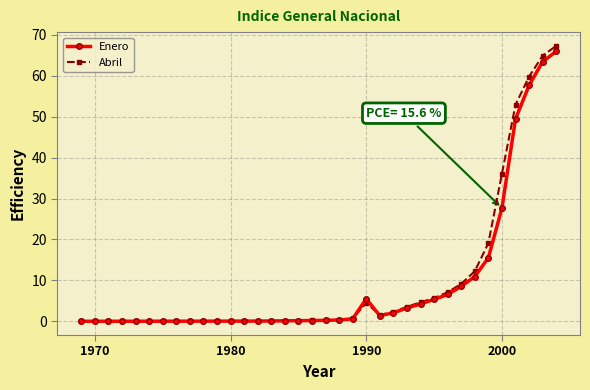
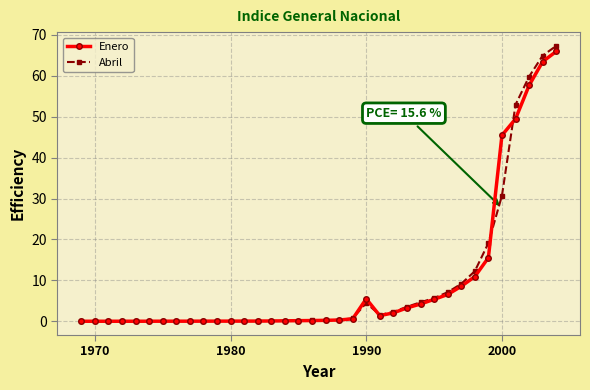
  {
    "Enero": {
      "1990": 5,
-     "2000": 28
+     "2000": 45
    },
    "Abril": {
      "1990": 4,
-     "2000": 36
+     "2000": 31
    }
  }
